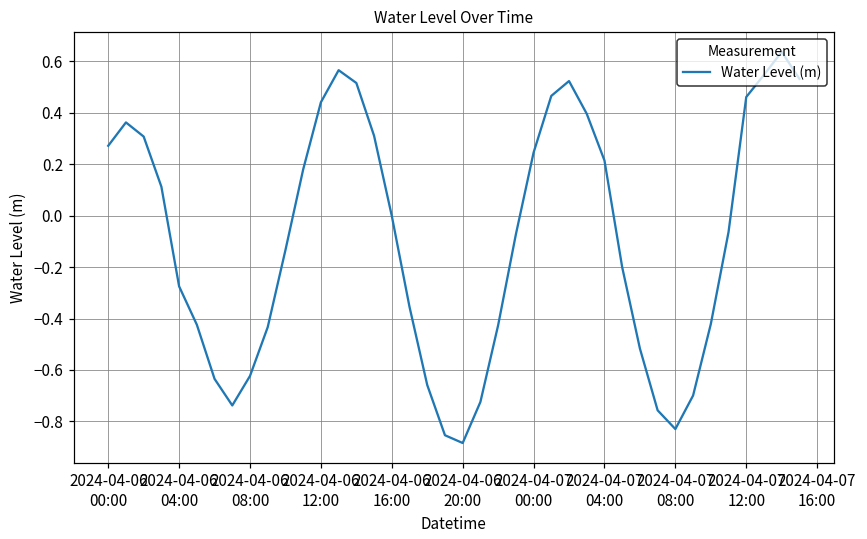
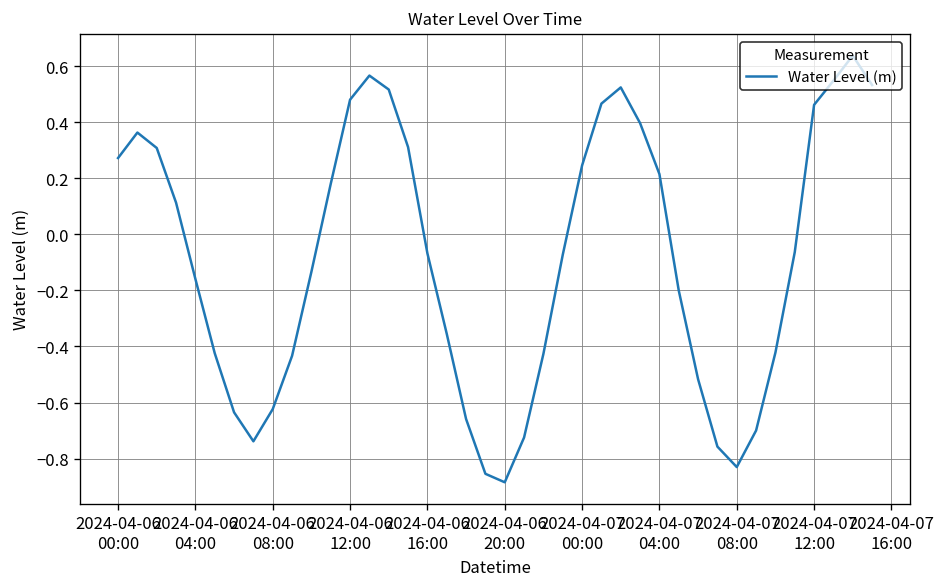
  {
    "2024-04-06 00:00": 0.27,
-   "2024-04-06 04:00": -0.27,
+   "2024-04-06 04:00": -0.16,
    "2024-04-06 08:00": -0.62,
-   "2024-04-06 12:00": 0.44,
-   "2024-04-06 16:00": 0.00,
+   "2024-04-06 12:00": 0.48,
+   "2024-04-06 16:00": -0.07,
    "2024-04-06 20:00": -0.88,
    "2024-04-07 00:00": 0.25,
    "2024-04-07 04:00": 0.21,
    "2024-04-07 08:00": -0.83,
    "2024-04-07 12:00": 0.46
  }
